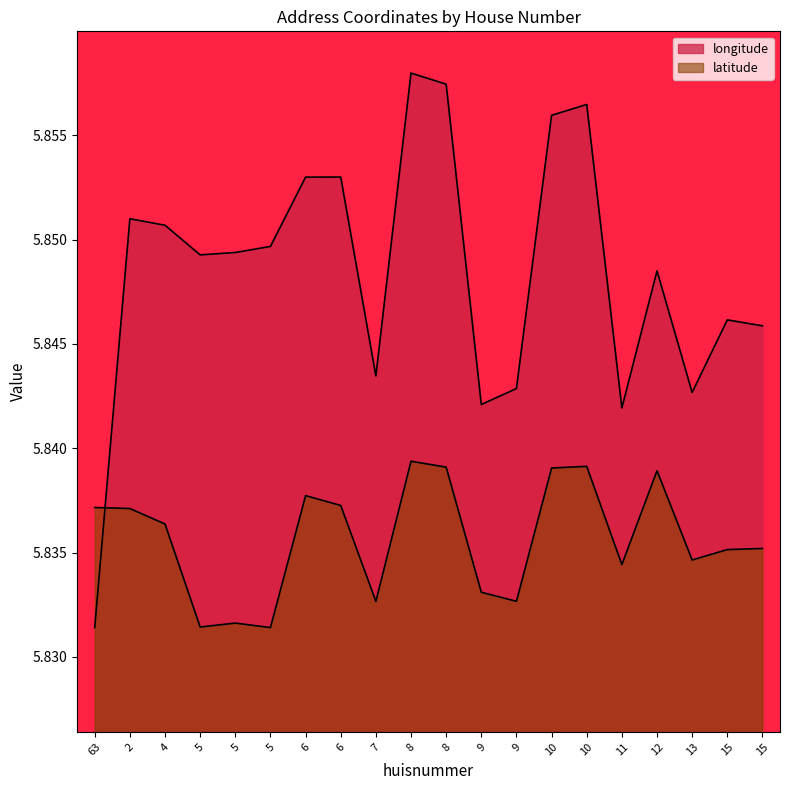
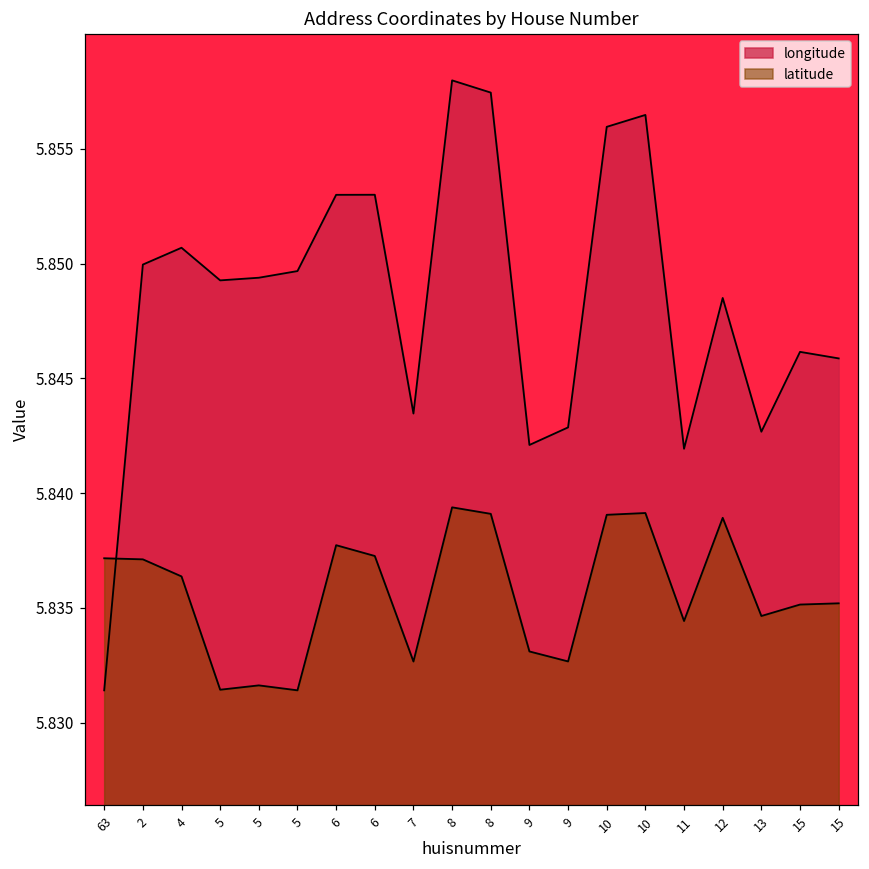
  {
    "longitude": {
      "63": 5.8314,
-     "2": 5.8510,
+     "2": 5.8500,
      "4": 5.8507,
      "7": 5.8435,
      "11": 5.8419,
      "12": 5.8485,
      "13": 5.8427
    },
    "latitude": {
      "63": 5.8372,
      "2": 5.8371,
      "4": 5.8364,
      "7": 5.8327,
      "11": 5.8344,
      "12": 5.8389,
      "13": 5.8346
    }
  }
